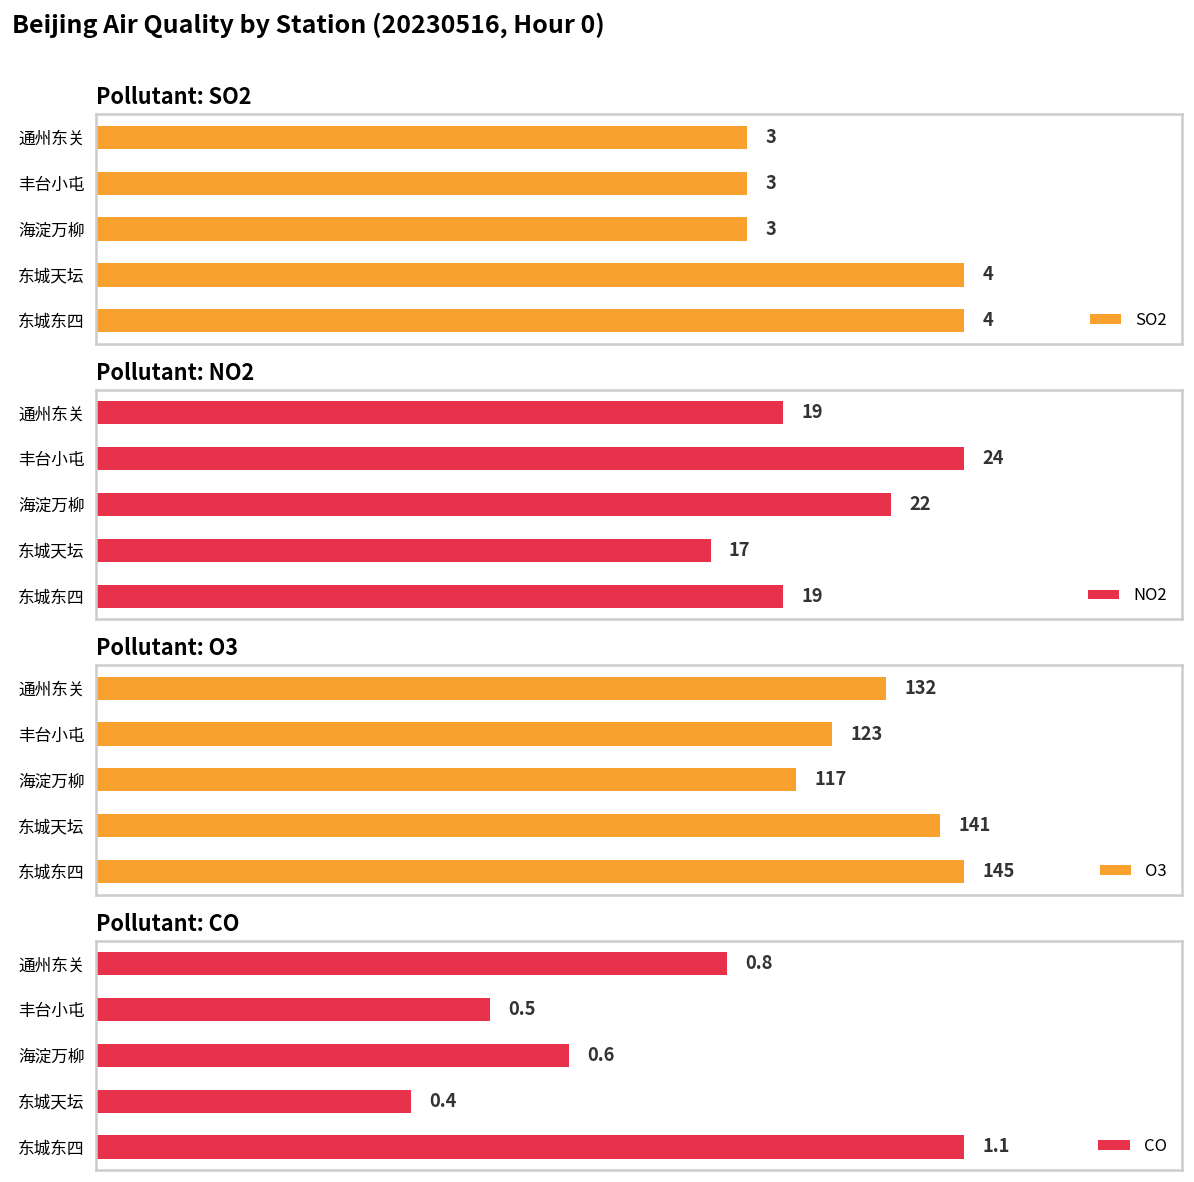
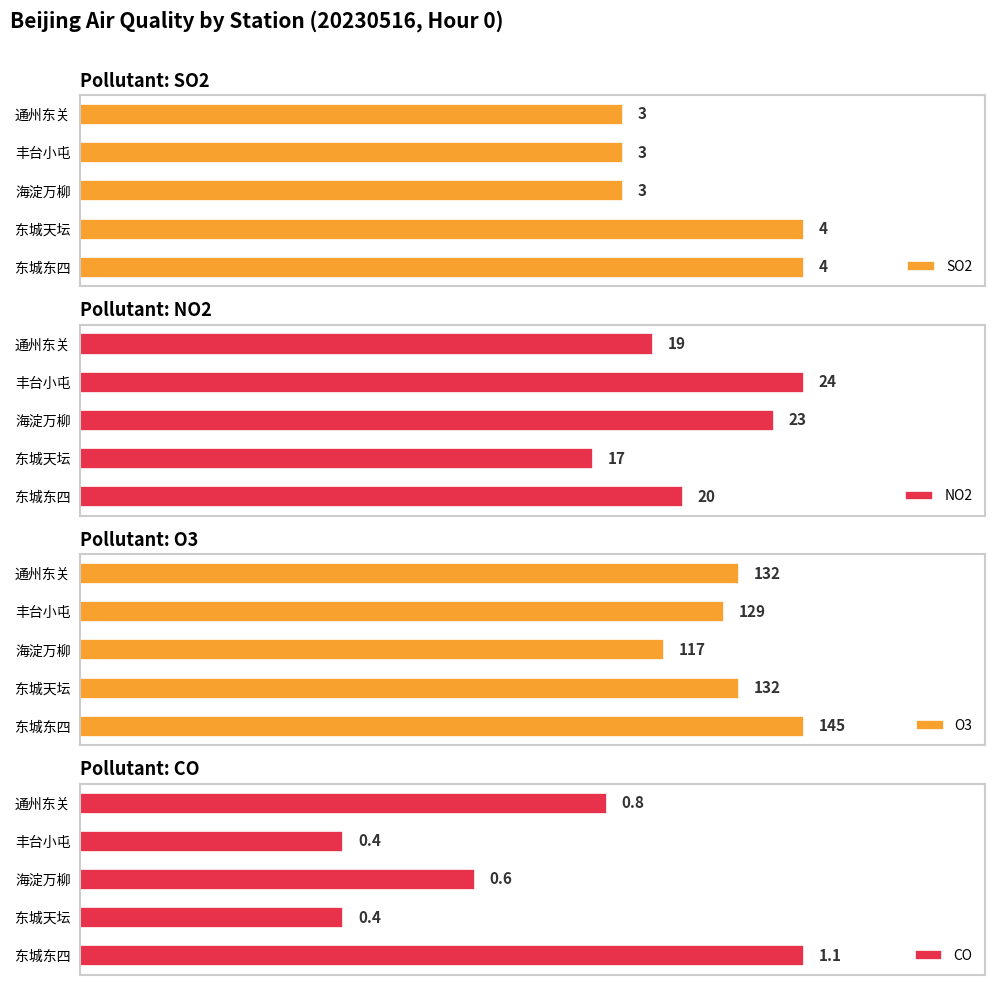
  {
    "Pollutant: SO2": {
      "通州东关": 3,
      "丰台小屯": 3,
      "海淀万柳": 3,
      "东城天坛": 4,
      "东城东四": 4
    },
    "Pollutant: NO2": {
      "通州东关": 19,
      "丰台小屯": 24,
-     "海淀万柳": 22,
+     "海淀万柳": 23,
      "东城天坛": 17,
-     "东城东四": 19
+     "东城东四": 20
    },
    "Pollutant: O3": {
      "通州东关": 132,
-     "丰台小屯": 123,
+     "丰台小屯": 129,
      "海淀万柳": 117,
-     "东城天坛": 141,
+     "东城天坛": 132,
      "东城东四": 145
    },
    "Pollutant: CO": {
      "通州东关": 0.8,
-     "丰台小屯": 0.5,
+     "丰台小屯": 0.4,
      "海淀万柳": 0.6,
      "东城天坛": 0.4,
      "东城东四": 1.1
    }
  }
